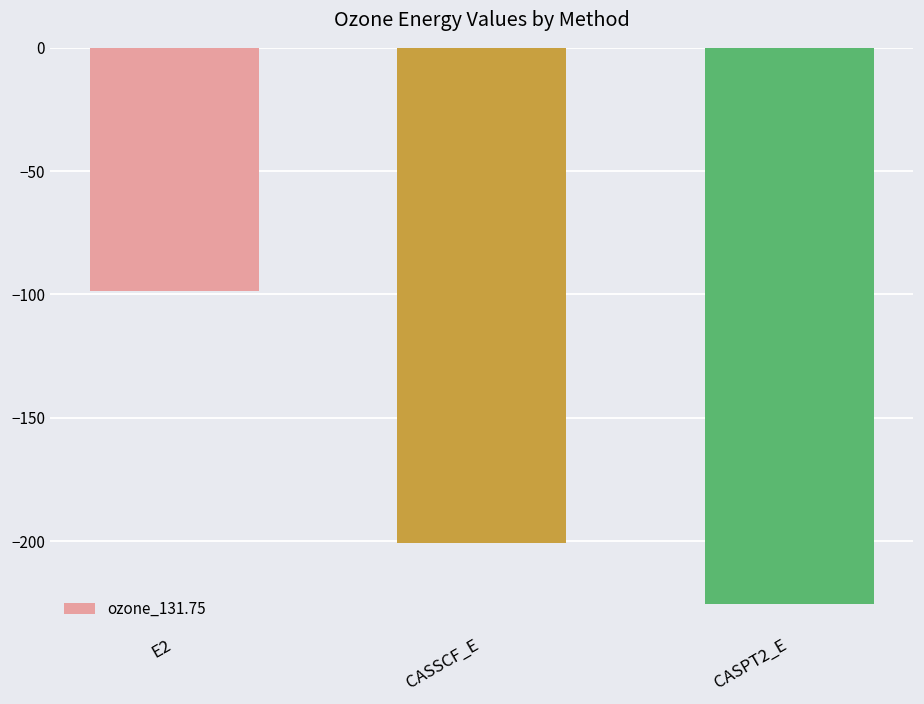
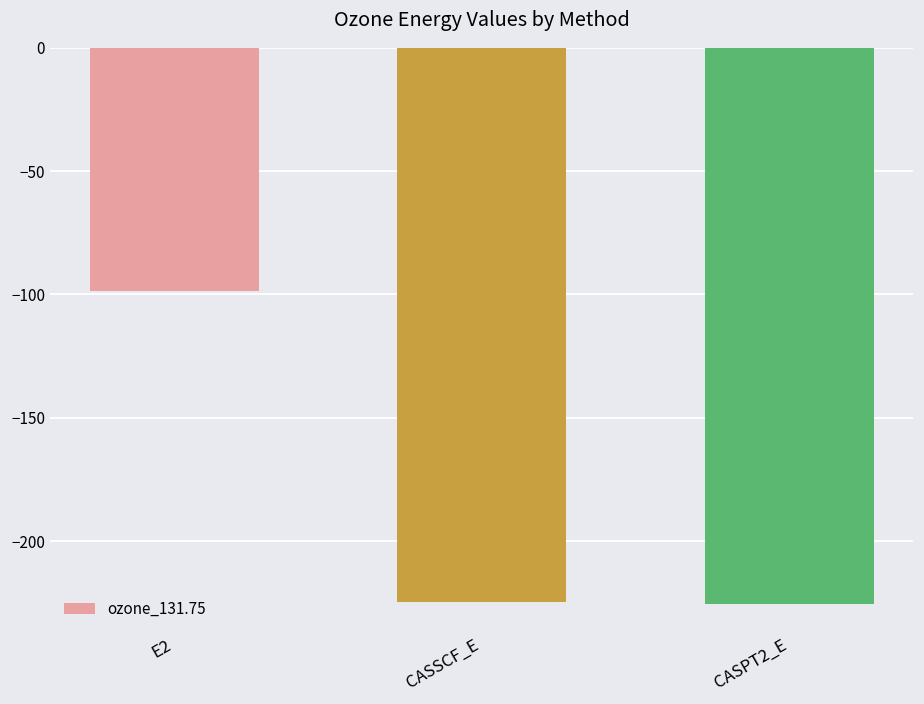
  {
    "E2": -98,
-   "CASSCF_E": -201,
+   "CASSCF_E": -225,
    "CASPT2_E": -225
  }
